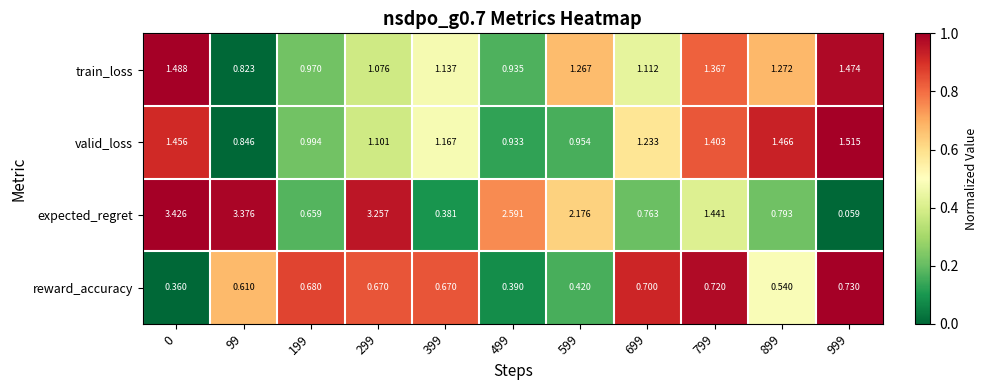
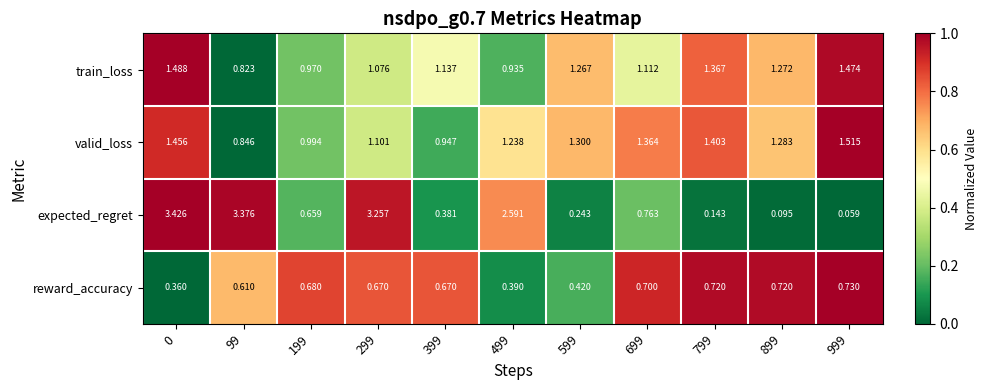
  {
    "train_loss": {
      "0": 1.488,
      "99": 0.823,
      "199": 0.970,
      "299": 1.076,
      "399": 1.137,
      "499": 0.935,
      "599": 1.267,
      "699": 1.112,
      "799": 1.367,
      "899": 1.272,
      "999": 1.474
    },
    "valid_loss": {
      "0": 1.456,
      "99": 0.846,
      "199": 0.994,
      "299": 1.101,
-     "399": 1.167,
-     "499": 0.933,
-     "599": 0.954,
-     "699": 1.233,
+     "399": 0.947,
+     "499": 1.238,
+     "599": 1.300,
+     "699": 1.364,
      "799": 1.403,
-     "899": 1.466,
+     "899": 1.283,
      "999": 1.515
    },
    "expected_regret": {
      "0": 3.426,
      "99": 3.376,
      "199": 0.659,
      "299": 3.257,
      "399": 0.381,
      "499": 2.591,
-     "599": 2.176,
+     "599": 0.243,
      "699": 0.763,
-     "799": 1.441,
-     "899": 0.793,
+     "799": 0.143,
+     "899": 0.095,
      "999": 0.059
    },
    "reward_accuracy": {
      "0": 0.360,
      "99": 0.610,
      "199": 0.680,
      "299": 0.670,
      "399": 0.670,
      "499": 0.390,
      "599": 0.420,
      "699": 0.700,
      "799": 0.720,
-     "899": 0.540,
+     "899": 0.720,
      "999": 0.730
    }
  }
